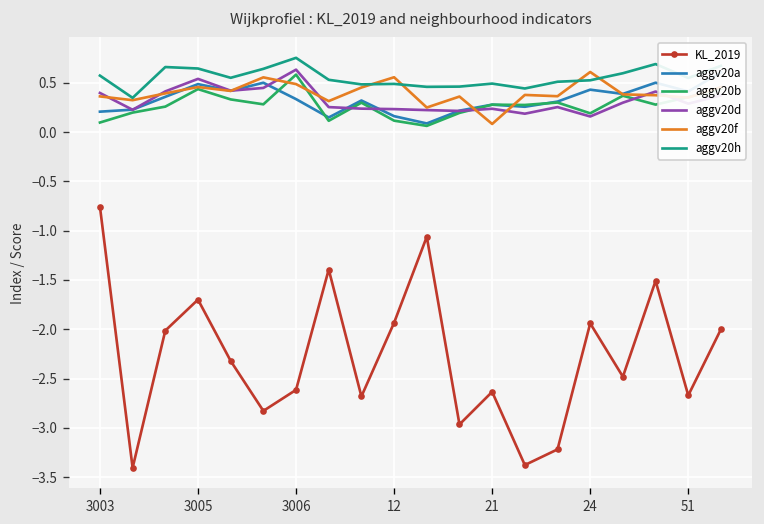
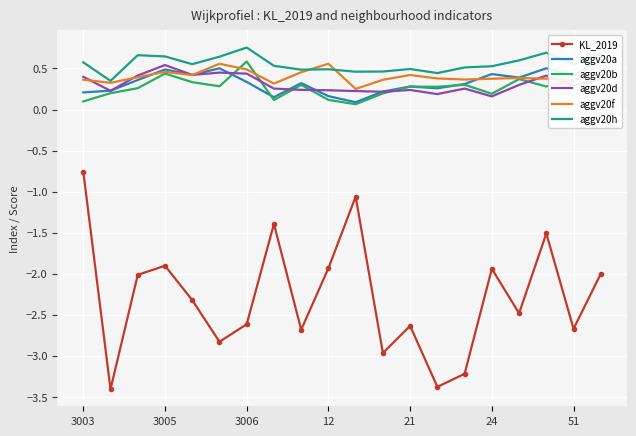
  {
    "KL_2019": {
      "3003": -0.8,
-     "3005": -1.7,
+     "3005": -1.9,
      "3006": -2.6,
      "12": -1.9,
      "21": -2.6,
      "24": -1.9,
      "51": -2.7
    },
    "aggv20a": {
      "3003": 0.2,
      "3006": 0.3,
      "12": 0.2,
      "24": 0.4
    },
    "aggv20d": {
      "3003": 0.4,
      "3005": 0.5,
-     "3006": 0.6,
+     "3006": 0.4,
      "12": 0.2,
      "21": 0.2,
      "24": 0.2
    },
    "aggv20f": {
      "3003": 0.4,
      "3006": 0.5,
      "12": 0.6,
-     "21": 0.1,
-     "24": 0.6
+     "21": 0.4,
+     "24": 0.4
    }
  }
